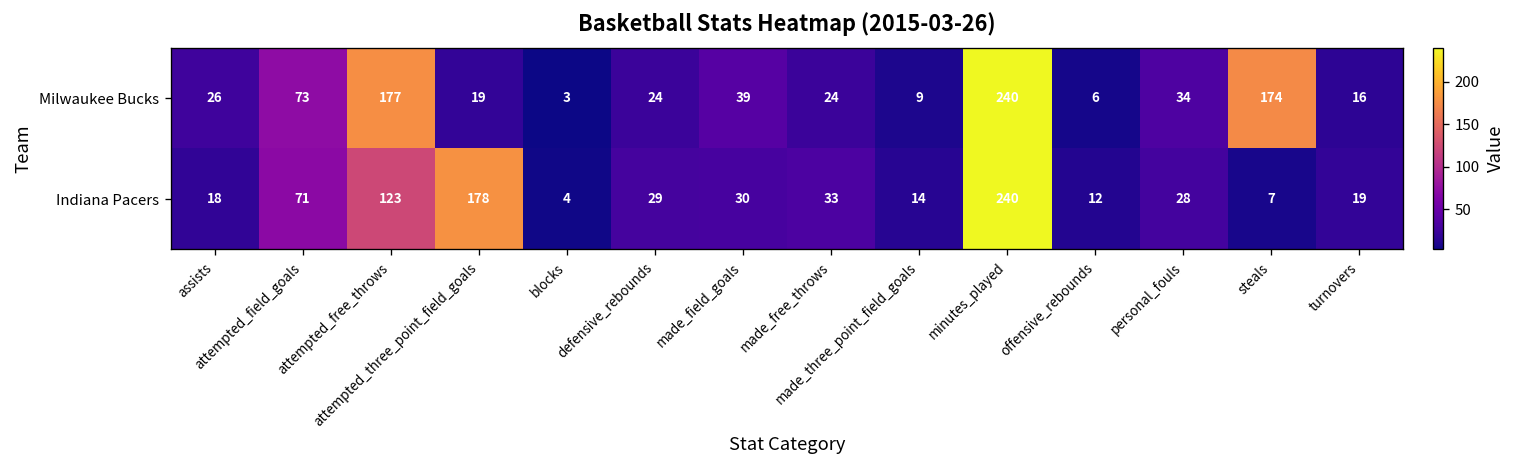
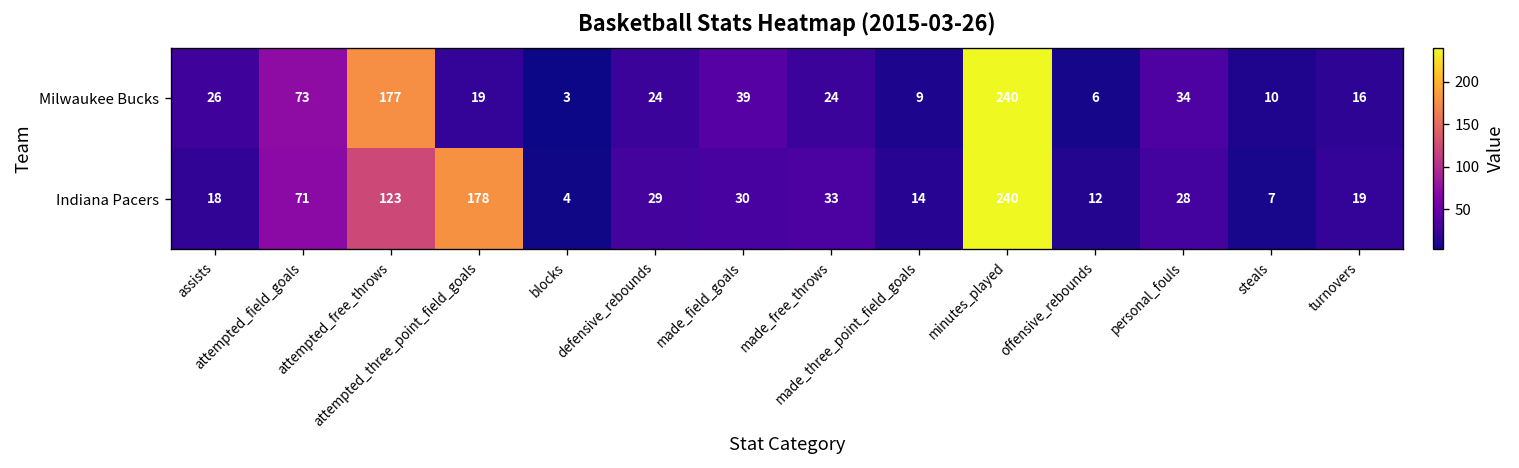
  {
    "Milwaukee Bucks": {
      "assists": 26,
      "attempted_field_goals": 73,
      "attempted_free_throws": 177,
      "attempted_three_point_field_goals": 19,
      "blocks": 3,
      "defensive_rebounds": 24,
      "made_field_goals": 39,
      "made_free_throws": 24,
      "made_three_point_field_goals": 9,
      "minutes_played": 240,
      "offensive_rebounds": 6,
      "personal_fouls": 34,
-     "steals": 174,
+     "steals": 10,
      "turnovers": 16
    },
    "Indiana Pacers": {
      "assists": 18,
      "attempted_field_goals": 71,
      "attempted_free_throws": 123,
      "attempted_three_point_field_goals": 178,
      "blocks": 4,
      "defensive_rebounds": 29,
      "made_field_goals": 30,
      "made_free_throws": 33,
      "made_three_point_field_goals": 14,
      "minutes_played": 240,
      "offensive_rebounds": 12,
      "personal_fouls": 28,
      "steals": 7,
      "turnovers": 19
    }
  }
